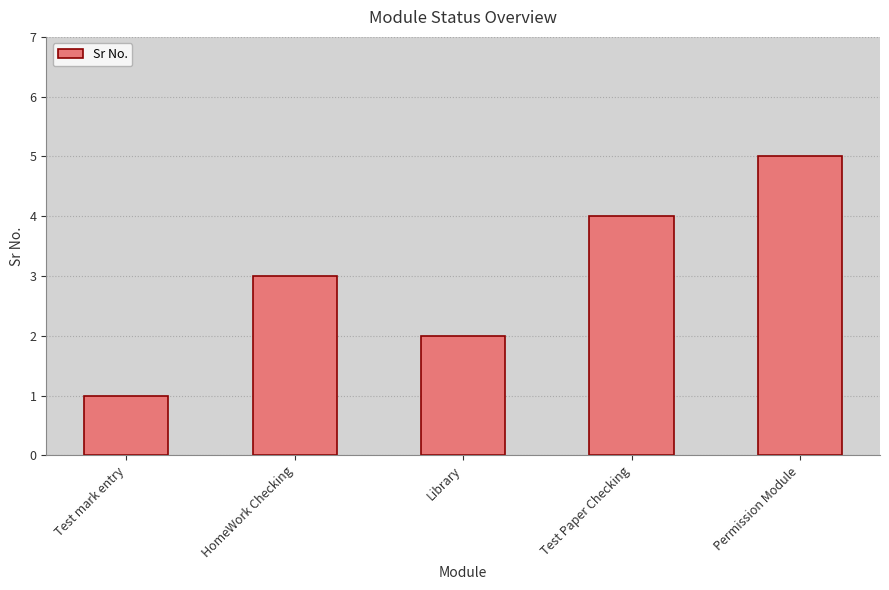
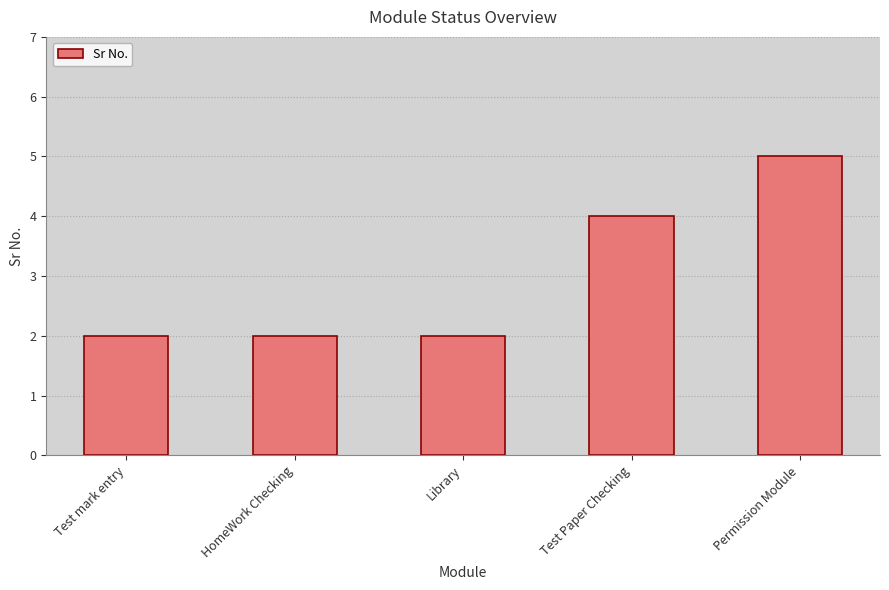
  {
-   "Test mark entry": 1,
-   "HomeWork Checking": 3,
+   "Test mark entry": 2,
+   "HomeWork Checking": 2,
    "Library": 2,
    "Test Paper Checking": 4,
    "Permission Module": 5
  }
